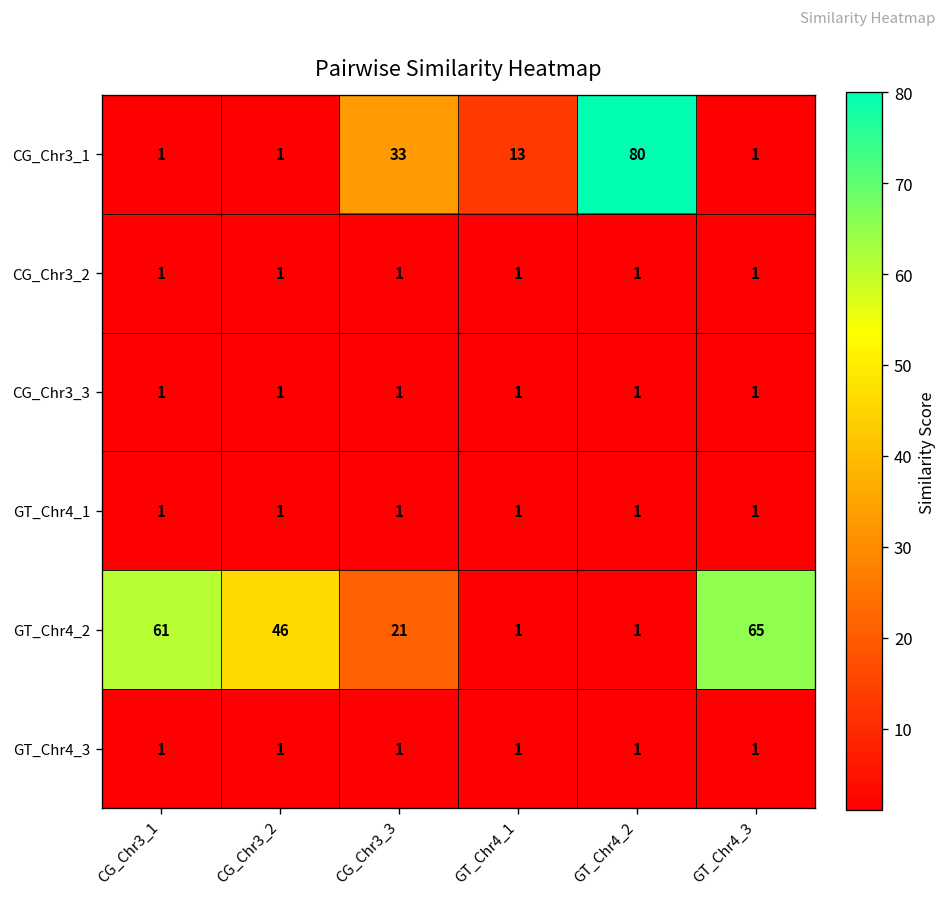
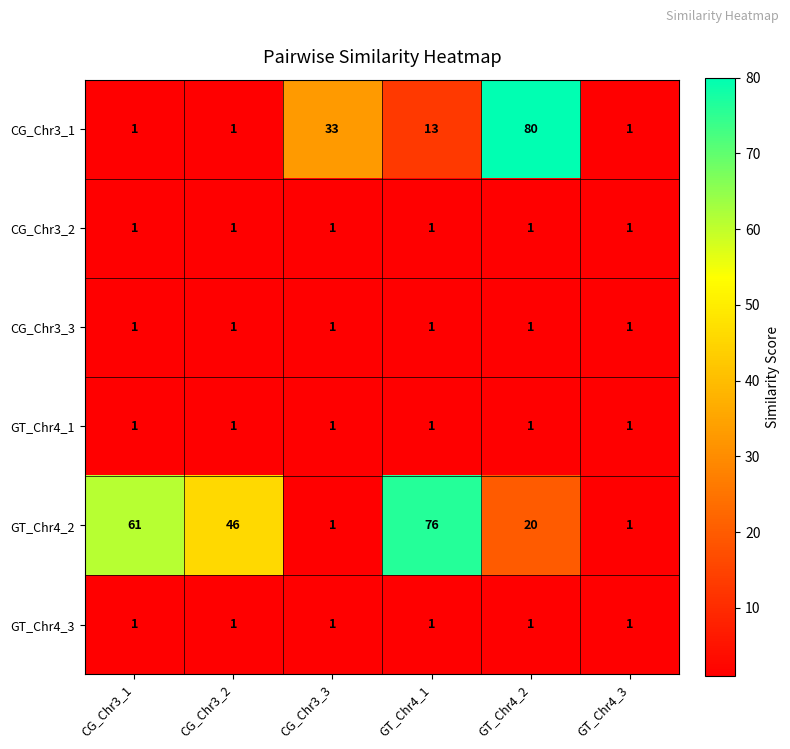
  {
    "CG_Chr3_1": {
      "CG_Chr3_1": 1,
      "CG_Chr3_2": 1,
      "CG_Chr3_3": 33,
      "GT_Chr4_1": 13,
      "GT_Chr4_2": 80,
      "GT_Chr4_3": 1
    },
    "CG_Chr3_2": {
      "CG_Chr3_1": 1,
      "CG_Chr3_2": 1,
      "CG_Chr3_3": 1,
      "GT_Chr4_1": 1,
      "GT_Chr4_2": 1,
      "GT_Chr4_3": 1
    },
    "CG_Chr3_3": {
      "CG_Chr3_1": 1,
      "CG_Chr3_2": 1,
      "CG_Chr3_3": 1,
      "GT_Chr4_1": 1,
      "GT_Chr4_2": 1,
      "GT_Chr4_3": 1
    },
    "GT_Chr4_1": {
      "CG_Chr3_1": 1,
      "CG_Chr3_2": 1,
      "CG_Chr3_3": 1,
      "GT_Chr4_1": 1,
      "GT_Chr4_2": 1,
      "GT_Chr4_3": 1
    },
    "GT_Chr4_2": {
      "CG_Chr3_1": 61,
      "CG_Chr3_2": 46,
-     "CG_Chr3_3": 21,
-     "GT_Chr4_1": 1,
-     "GT_Chr4_2": 1,
-     "GT_Chr4_3": 65
+     "CG_Chr3_3": 1,
+     "GT_Chr4_1": 76,
+     "GT_Chr4_2": 20,
+     "GT_Chr4_3": 1
    },
    "GT_Chr4_3": {
      "CG_Chr3_1": 1,
      "CG_Chr3_2": 1,
      "CG_Chr3_3": 1,
      "GT_Chr4_1": 1,
      "GT_Chr4_2": 1,
      "GT_Chr4_3": 1
    }
  }
